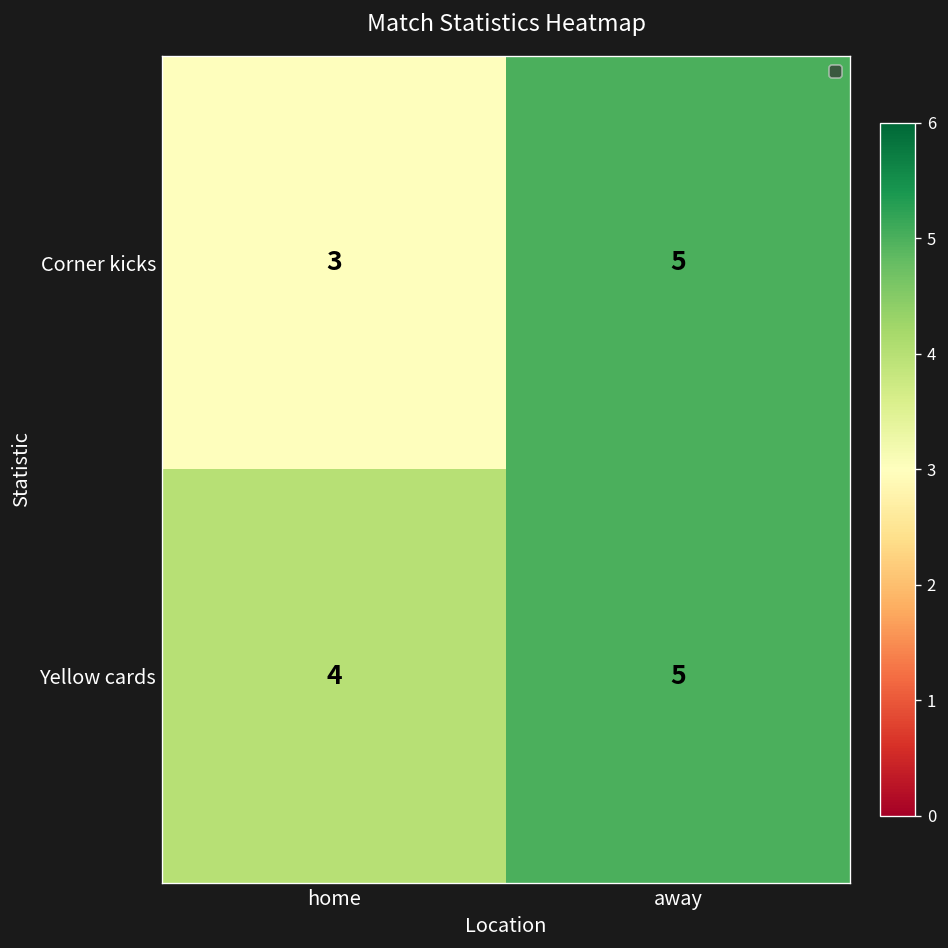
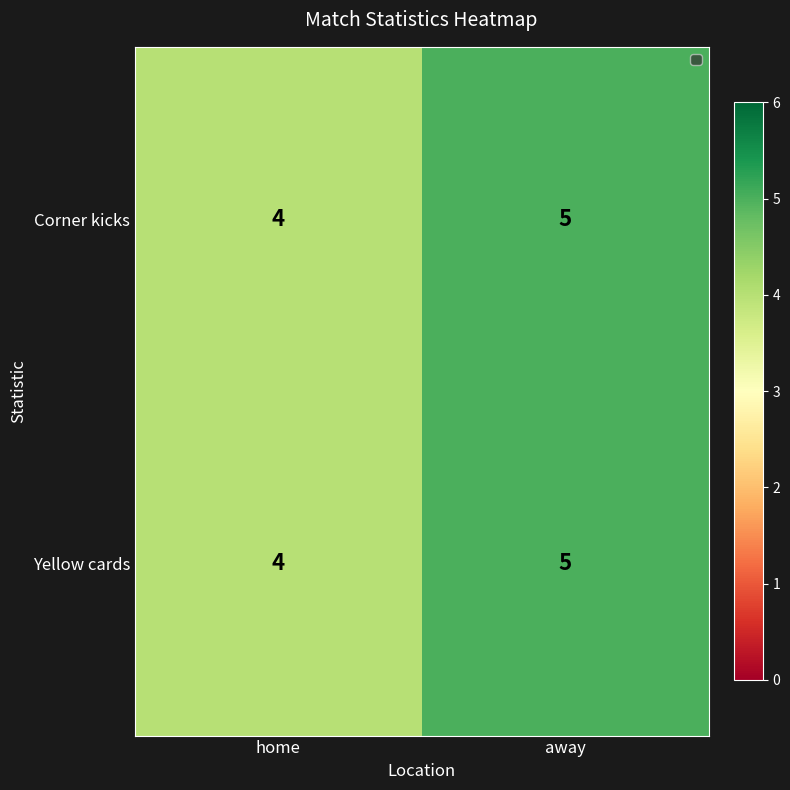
  {
    "Corner kicks": {
-     "home": 3,
+     "home": 4,
      "away": 5
    },
    "Yellow cards": {
      "home": 4,
      "away": 5
    }
  }
